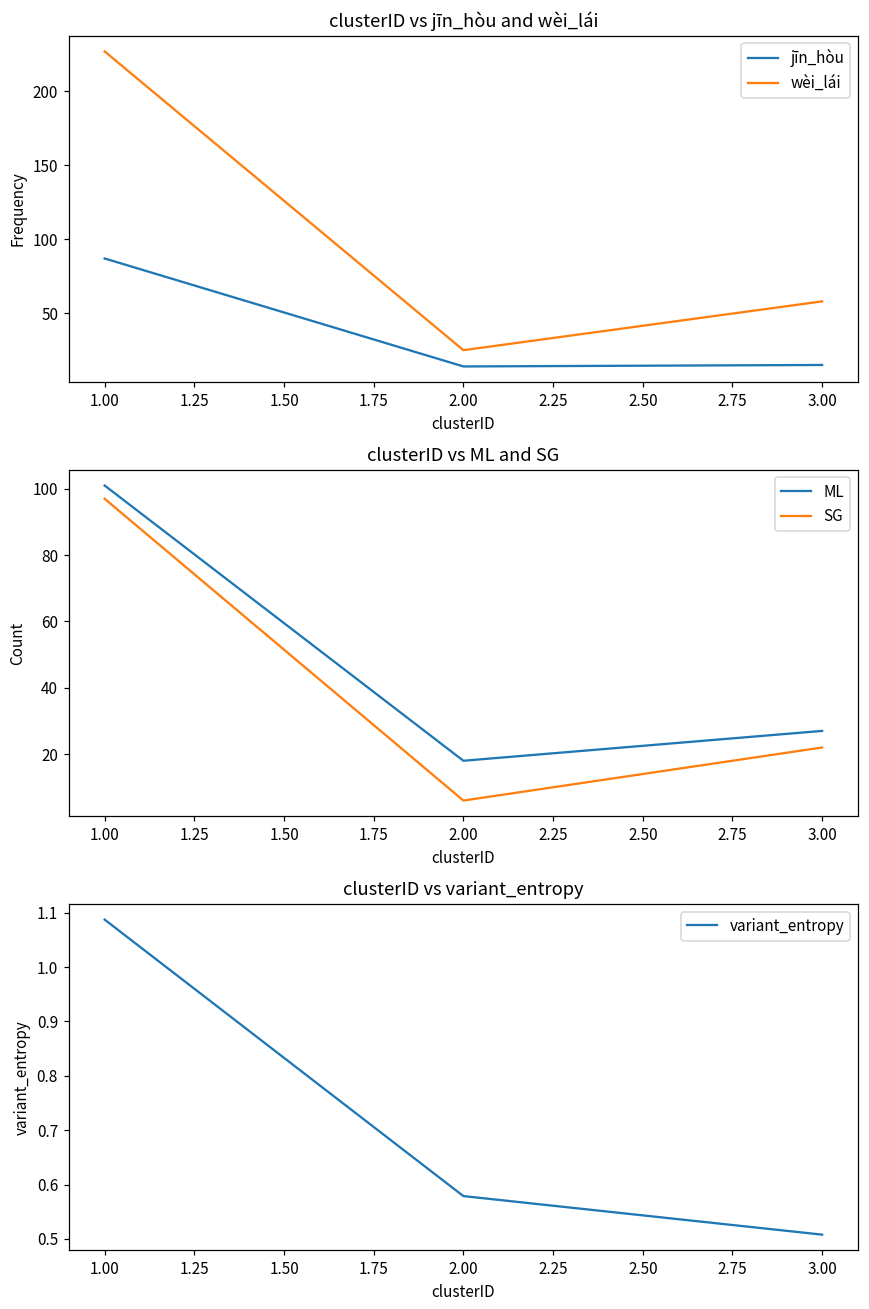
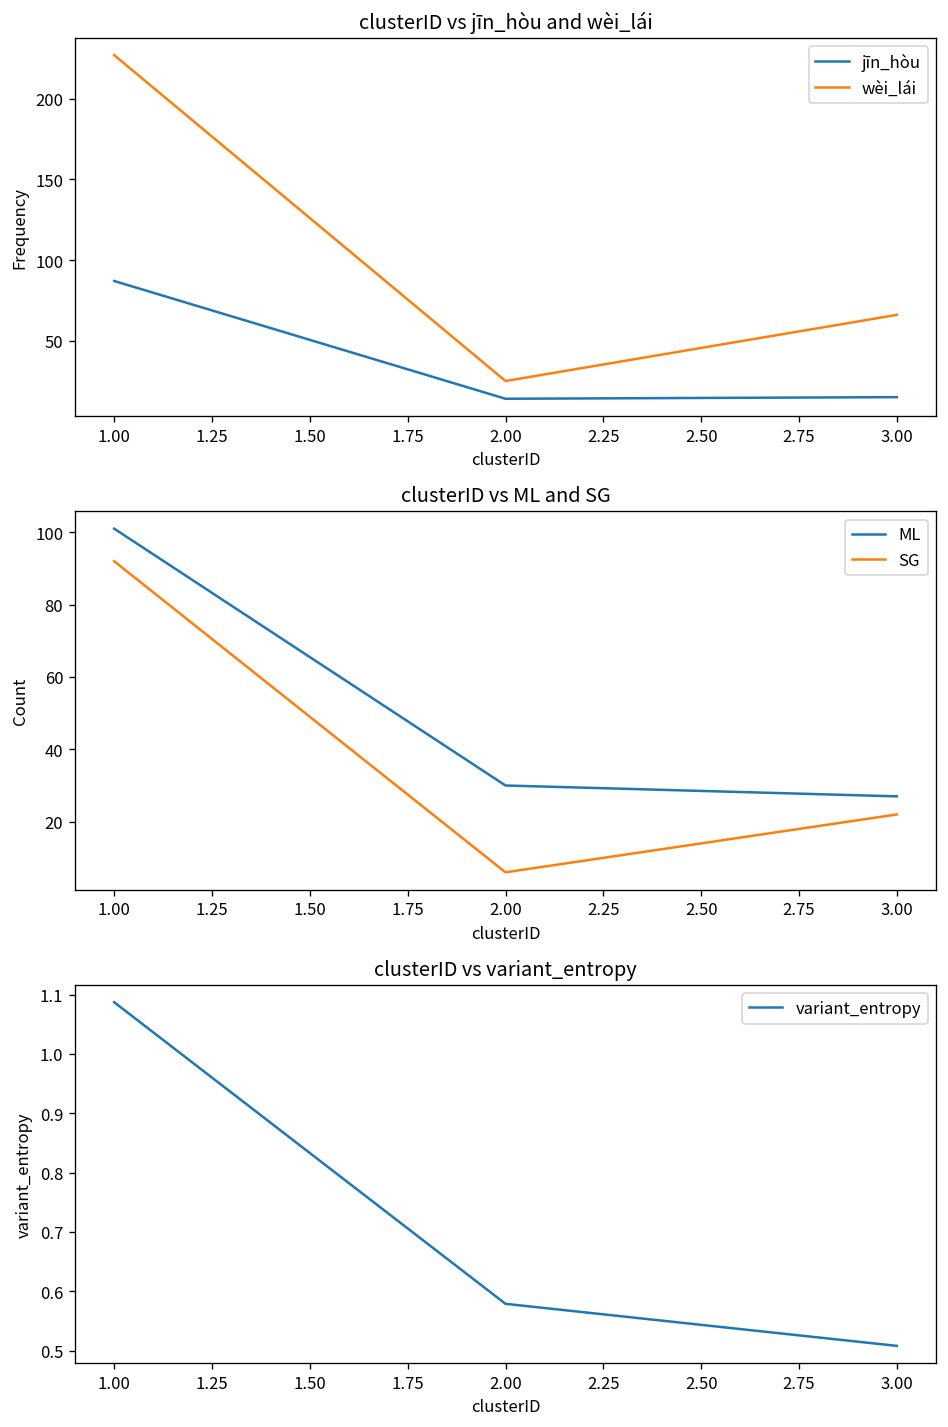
  {
    "clusterID vs jīn_hòu and wèi_lái": {
      "jīn_hòu": {
        "1.00": 87,
        "2.00": 14,
        "3.00": 15
      },
      "wèi_lái": {
        "1.00": 227,
        "2.00": 25,
-       "3.00": 58
+       "3.00": 66
      }
    },
    "clusterID vs ML and SG": {
      "ML": {
        "1.00": 101,
-       "2.00": 18,
+       "2.00": 30,
        "3.00": 27
      },
      "SG": {
-       "1.00": 97,
+       "1.00": 92,
        "2.00": 6,
        "3.00": 22
      }
    },
    "clusterID vs variant_entropy": {
      "1.00": 1.09,
      "2.00": 0.58,
      "3.00": 0.51
    }
  }
